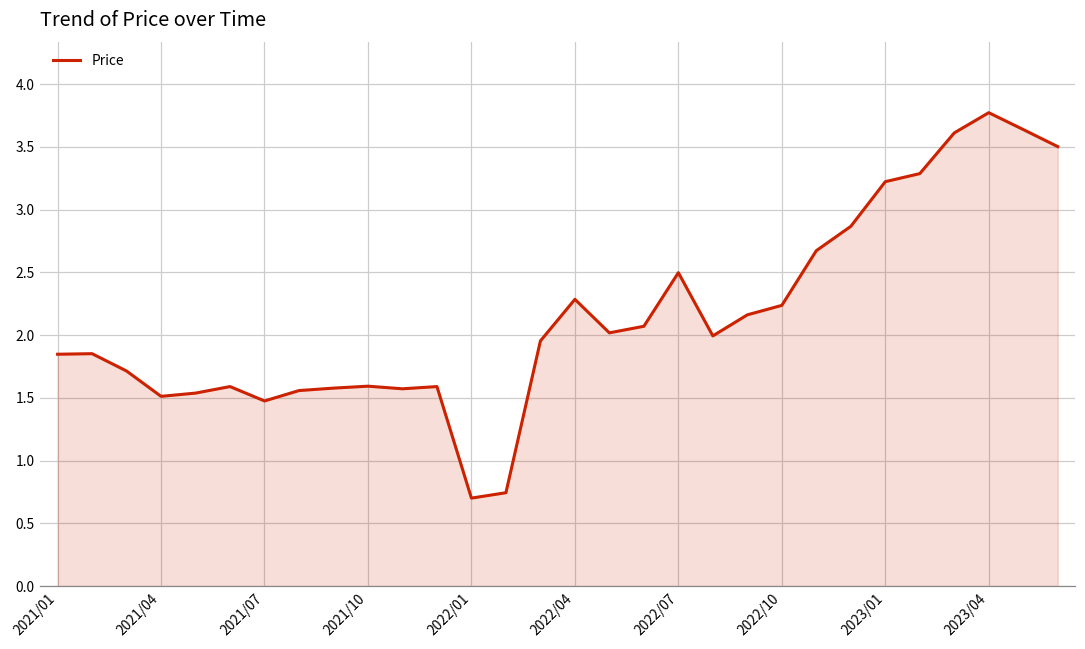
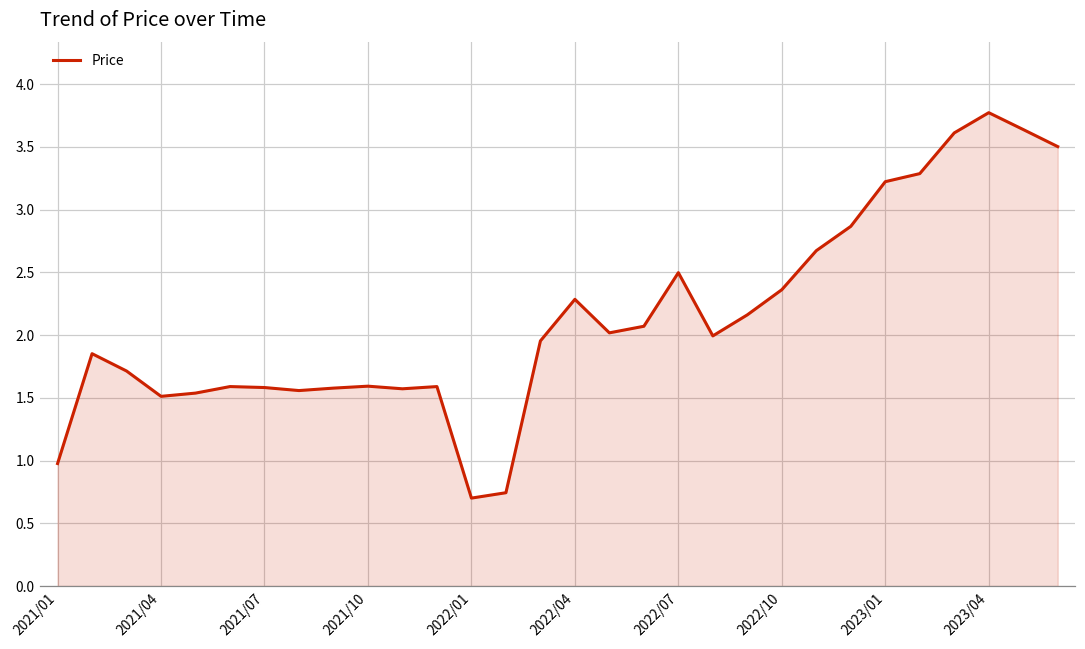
  {
-   "2021/01": 1.85,
+   "2021/01": 0.98,
    "2021/04": 1.51,
-   "2021/07": 1.48,
+   "2021/07": 1.58,
    "2021/10": 1.59,
    "2022/01": 0.70,
    "2022/04": 2.29,
    "2022/07": 2.50,
-   "2022/10": 2.24,
+   "2022/10": 2.36,
    "2023/01": 3.22,
    "2023/04": 3.77
  }
